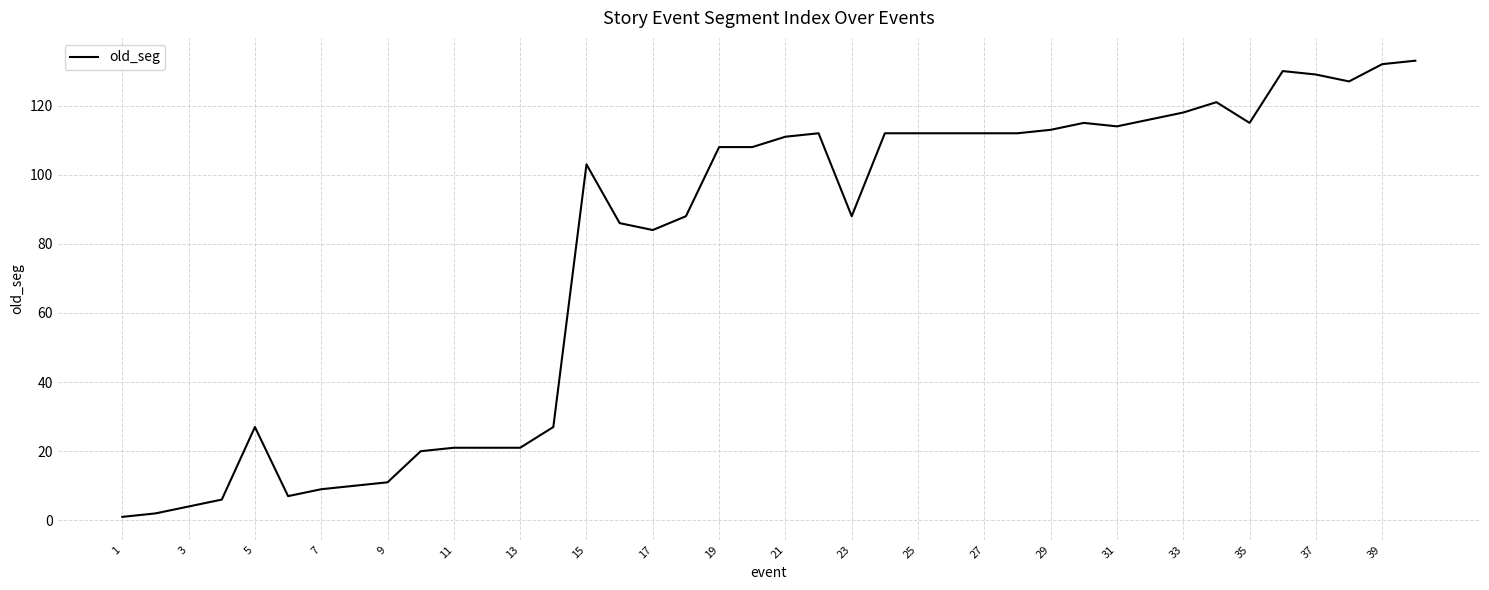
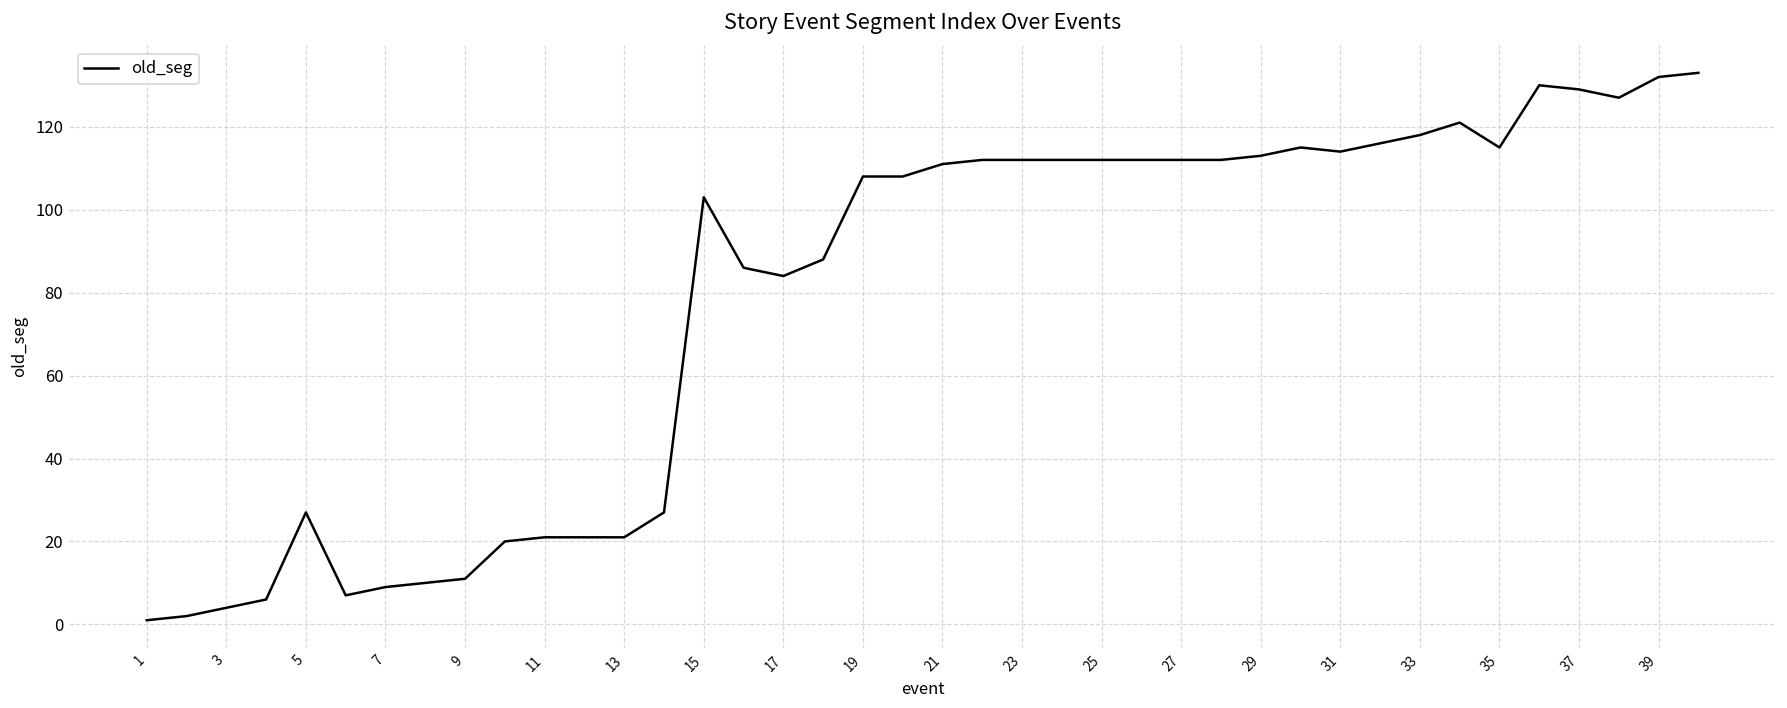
  {
    "1": 1,
    "3": 4,
    "5": 27,
    "7": 9,
    "9": 11,
    "11": 21,
    "13": 21,
    "15": 103,
    "17": 84,
    "19": 108,
    "21": 111,
-   "23": 88,
+   "23": 112,
    "25": 112,
    "27": 112,
    "29": 113,
    "31": 114,
    "33": 118,
    "35": 115,
    "37": 129,
    "39": 132
  }
